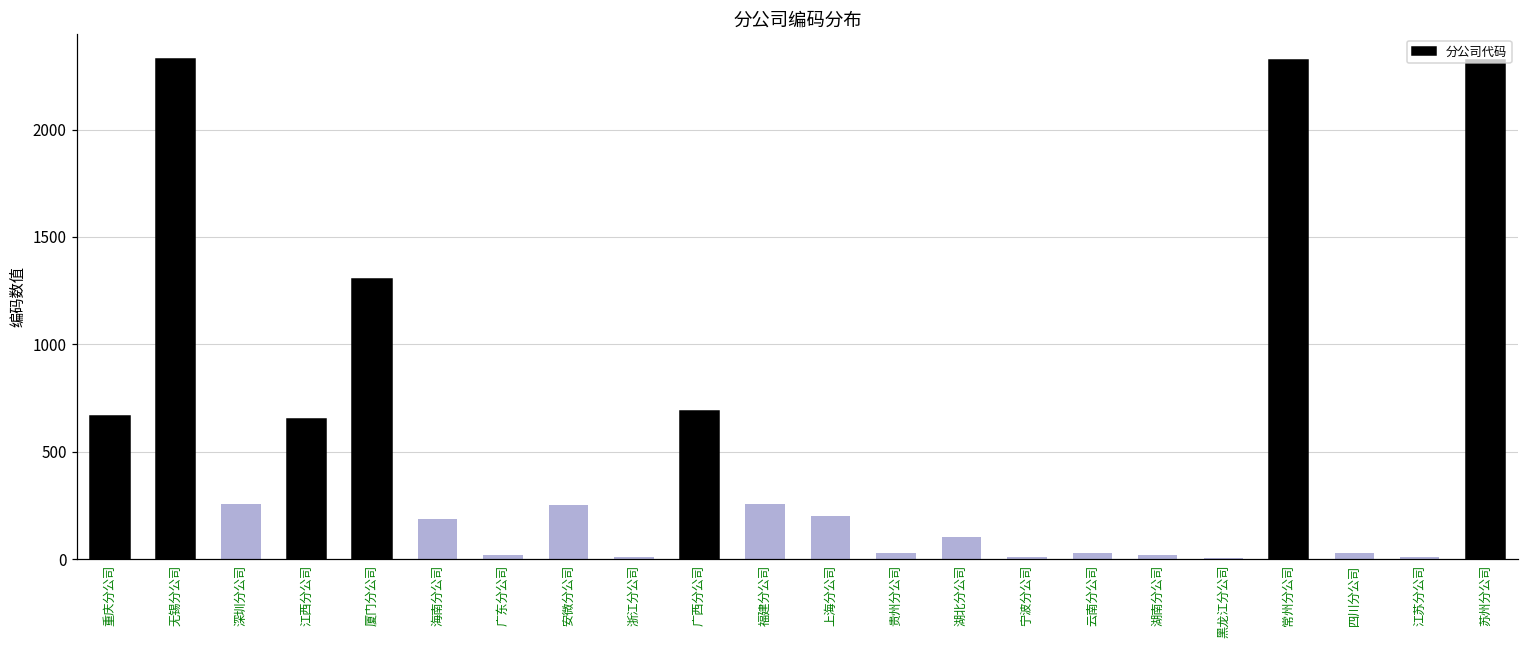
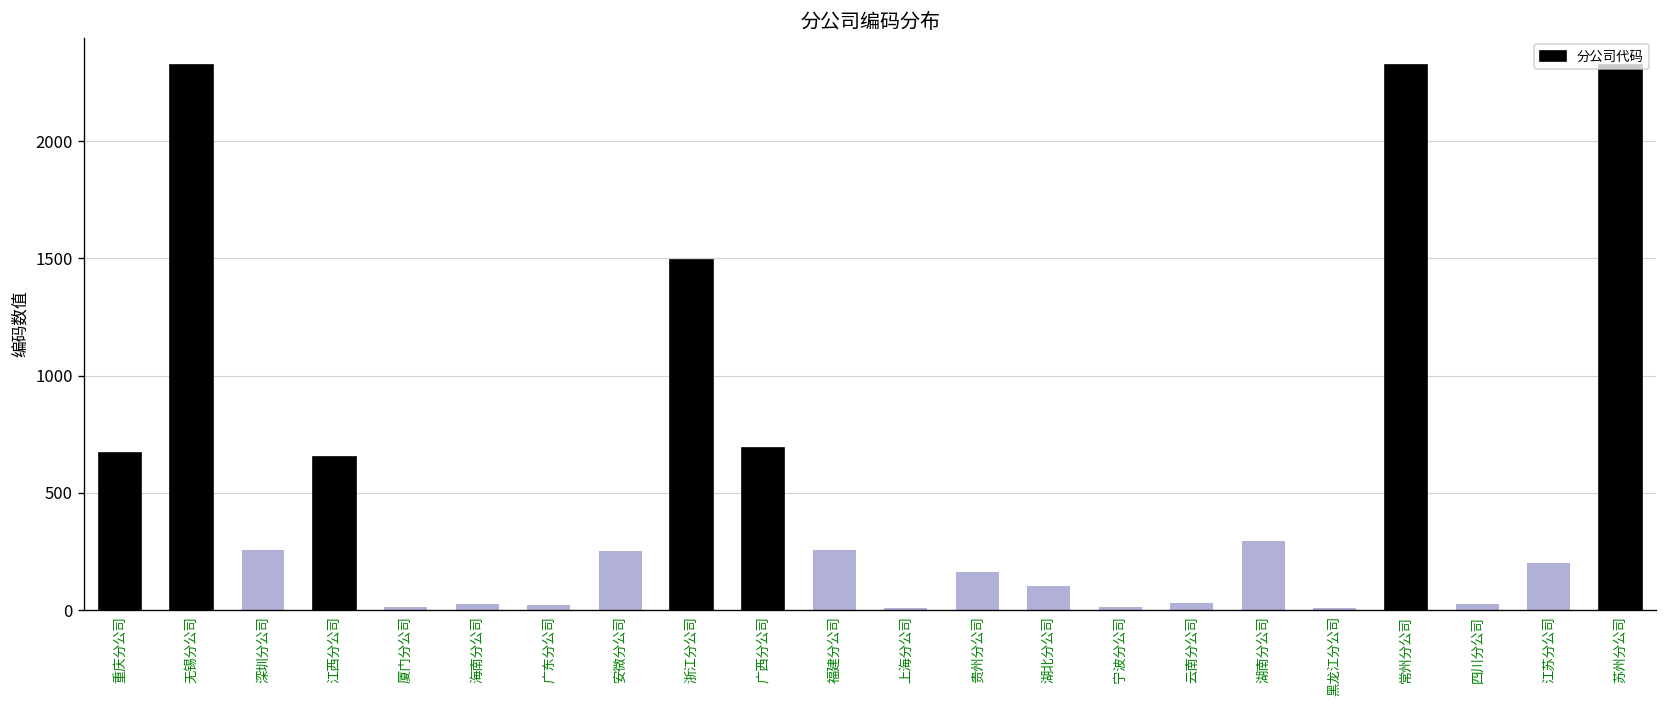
  {
    "重庆分公司": 670,
    "无锡分公司": 2330,
    "深圳分公司": 260,
    "江西分公司": 650,
-   "厦门分公司": 1300,
-   "海南分公司": 190,
+   "厦门分公司": 20,
+   "海南分公司": 30,
    "广东分公司": 20,
    "安微分公司": 250,
-   "浙江分公司": 10,
+   "浙江分公司": 1490,
    "广西分公司": 690,
    "福建分公司": 260,
-   "上海分公司": 200,
-   "贵州分公司": 30,
+   "上海分公司": 10,
+   "贵州分公司": 160,
    "湖北分公司": 100,
    "云南分公司": 30,
-   "湖南分公司": 20,
+   "湖南分公司": 300,
    "常州分公司": 2320,
    "四川分公司": 30,
-   "江苏分公司": 10
+   "江苏分公司": 200
  }
